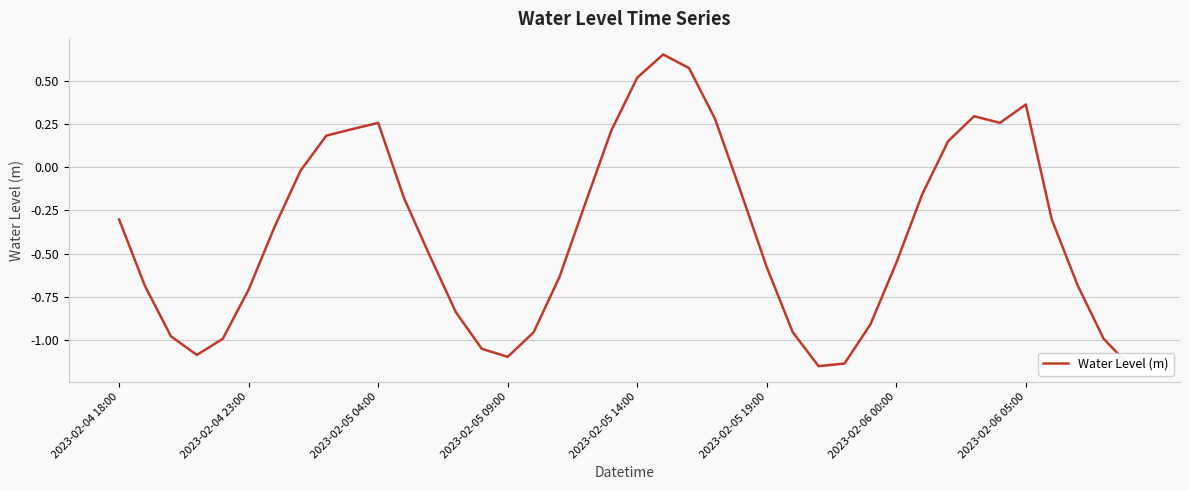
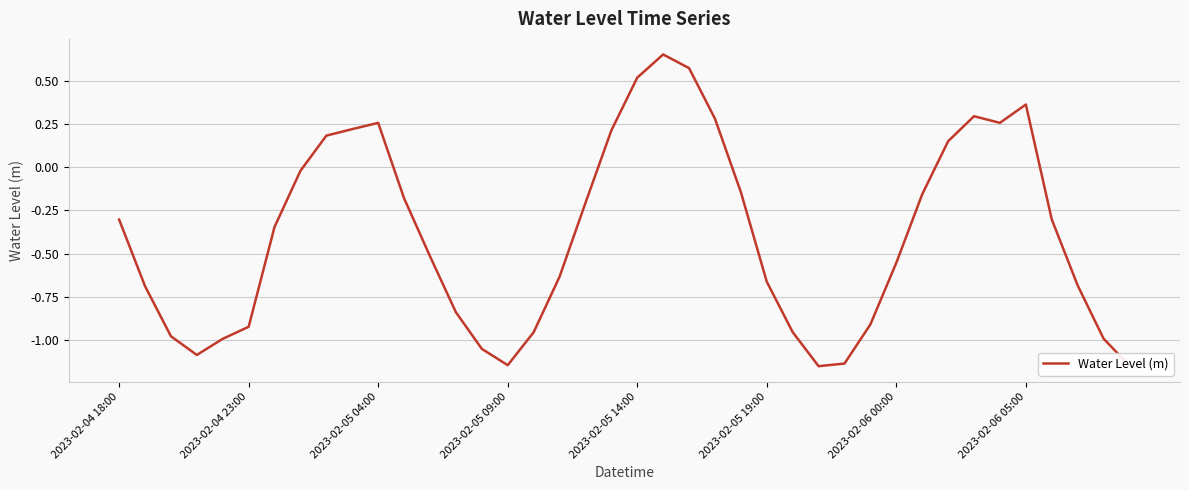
  {
    "2023-02-04 18:00": -0.30,
-   "2023-02-04 23:00": -0.71,
+   "2023-02-04 23:00": -0.92,
    "2023-02-05 04:00": 0.26,
-   "2023-02-05 09:00": -1.10,
+   "2023-02-05 09:00": -1.15,
    "2023-02-05 14:00": 0.52,
-   "2023-02-05 19:00": -0.58,
+   "2023-02-05 19:00": -0.66,
    "2023-02-06 00:00": -0.55,
    "2023-02-06 05:00": 0.36
  }
